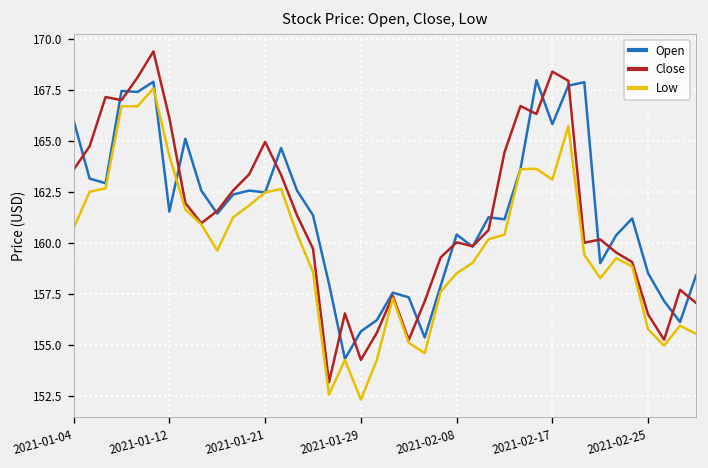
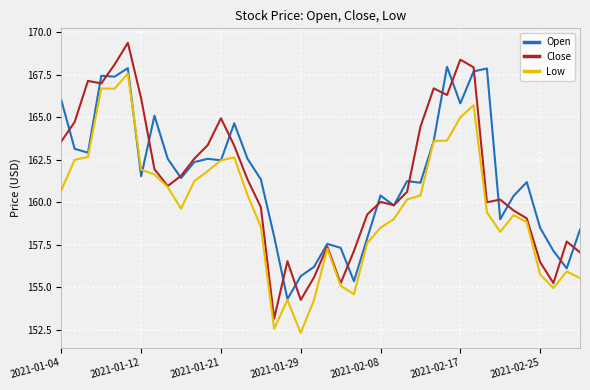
  {
    "Open": {
      "2021-01-04": 166.0,
      "2021-01-12": 161.5,
      "2021-01-29": 155.7,
      "2021-02-08": 160.4,
      "2021-02-17": 165.8,
      "2021-02-25": 158.5
    },
    "Close": {
      "2021-01-04": 163.6,
      "2021-01-12": 166.1,
      "2021-01-21": 165.0,
      "2021-01-29": 154.3,
      "2021-02-08": 160.0,
      "2021-02-17": 168.4,
      "2021-02-25": 156.5
    },
    "Low": {
      "2021-01-04": 160.7,
-     "2021-01-12": 164.3,
+     "2021-01-12": 161.9,
      "2021-01-29": 152.3,
      "2021-02-08": 158.5,
-     "2021-02-17": 163.1,
+     "2021-02-17": 165.0,
      "2021-02-25": 155.8
    }
  }
